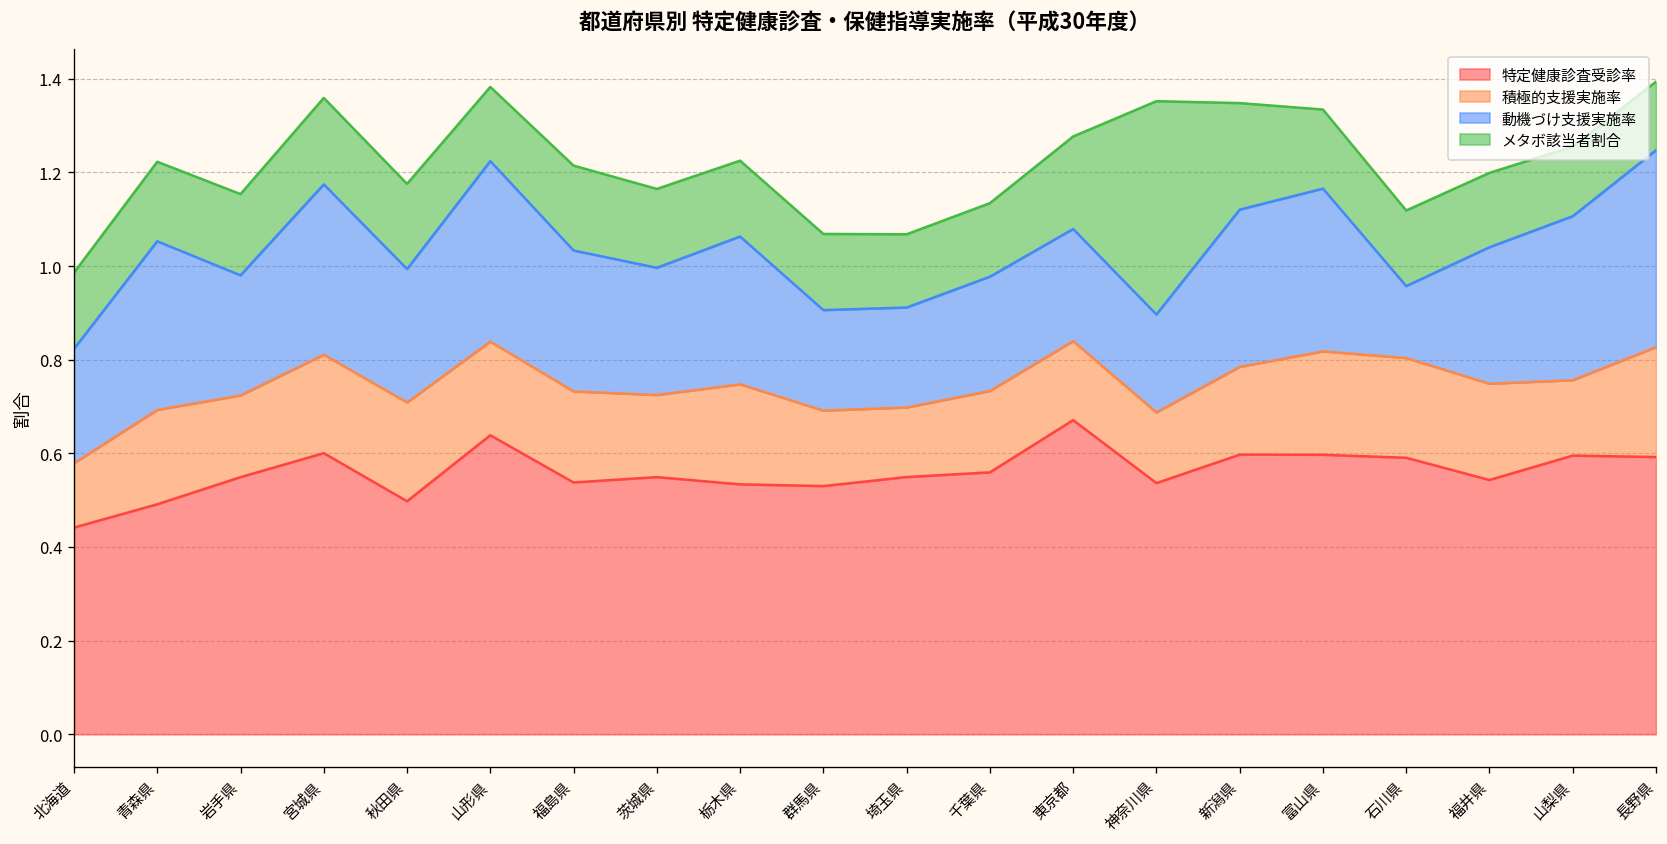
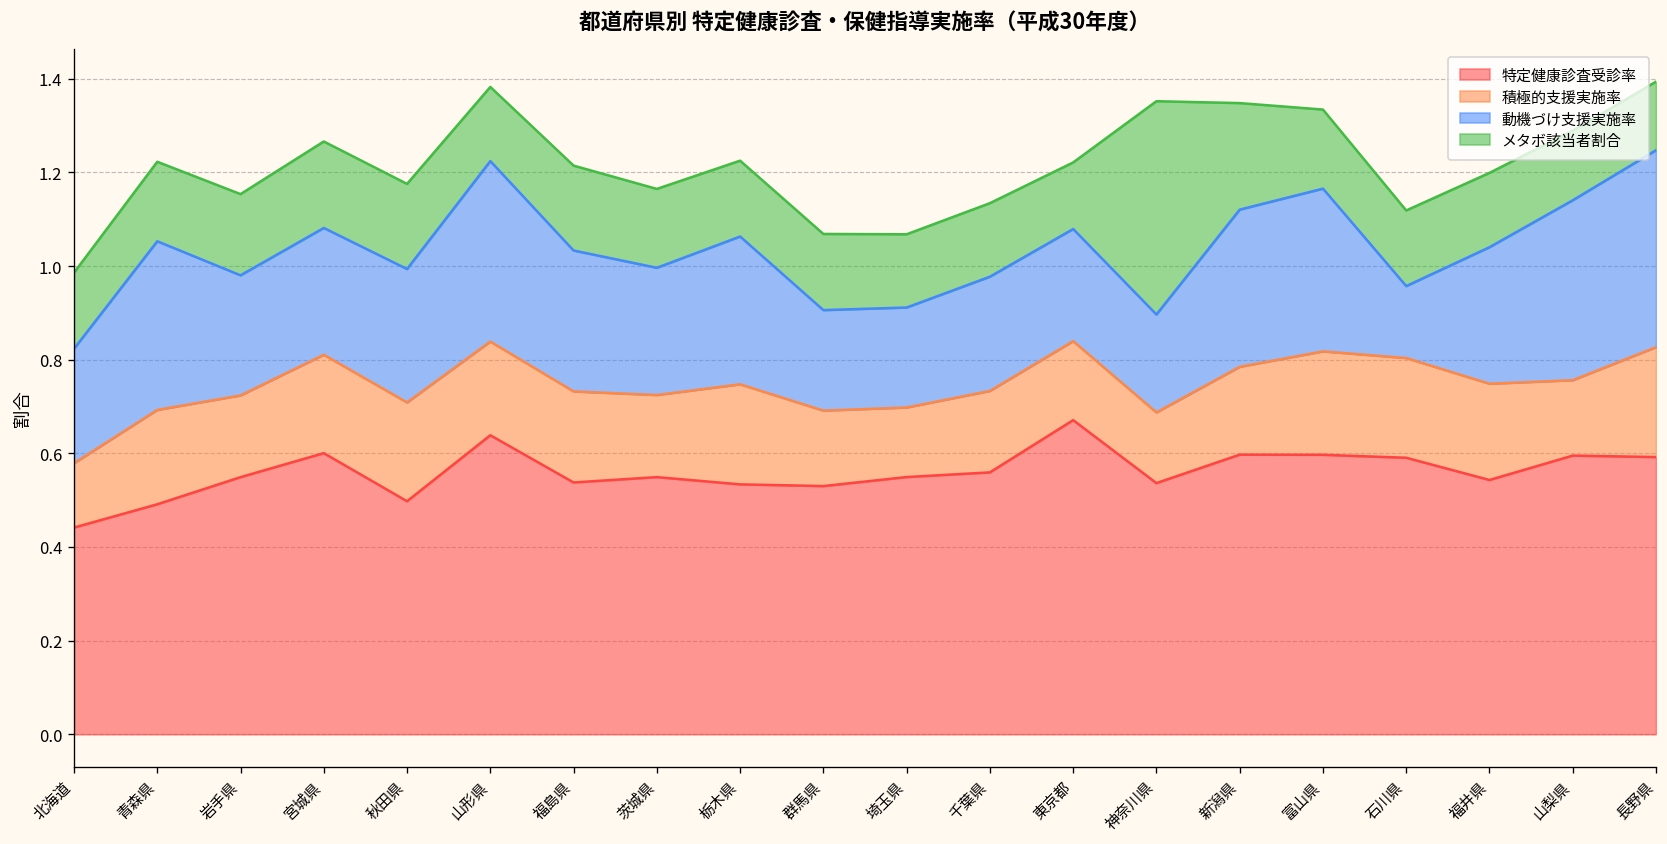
  {
    "動機づけ支援実施率": {
      "北海道": 0.24,
      "青森県": 0.36,
      "岩手県": 0.26,
-     "宮城県": 0.36,
+     "宮城県": 0.27,
      "秋田県": 0.29,
      "山形県": 0.39,
      "福島県": 0.30,
      "茨城県": 0.27,
      "栃木県": 0.32,
      "群馬県": 0.21,
      "埼玉県": 0.21,
      "千葉県": 0.24,
      "東京都": 0.24,
      "神奈川県": 0.21,
      "新潟県": 0.34,
      "富山県": 0.35,
      "石川県": 0.15,
      "福井県": 0.29,
-     "山梨県": 0.35,
+     "山梨県": 0.38,
      "長野県": 0.42
    },
    "メタボ該当者割合": {
      "北海道": 0.16,
      "青森県": 0.17,
      "岩手県": 0.17,
      "宮城県": 0.18,
      "秋田県": 0.18,
      "山形県": 0.16,
      "福島県": 0.18,
      "茨城県": 0.17,
      "栃木県": 0.16,
      "群馬県": 0.16,
      "埼玉県": 0.16,
      "千葉県": 0.16,
-     "東京都": 0.20,
+     "東京都": 0.14,
      "神奈川県": 0.46,
      "新潟県": 0.23,
      "富山県": 0.17,
      "石川県": 0.16,
      "福井県": 0.16,
      "長野県": 0.15
    }
  }
